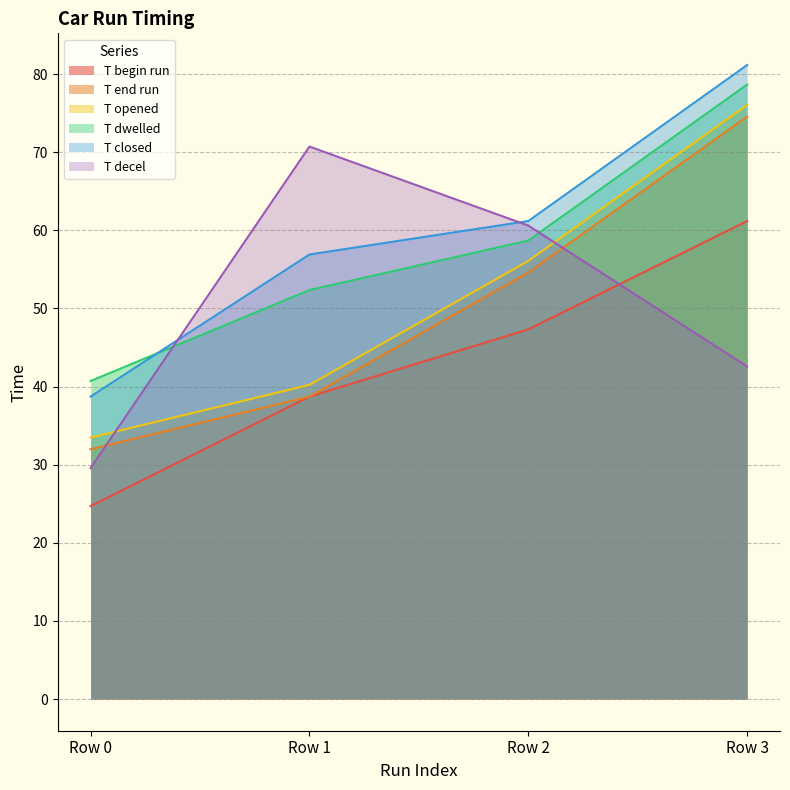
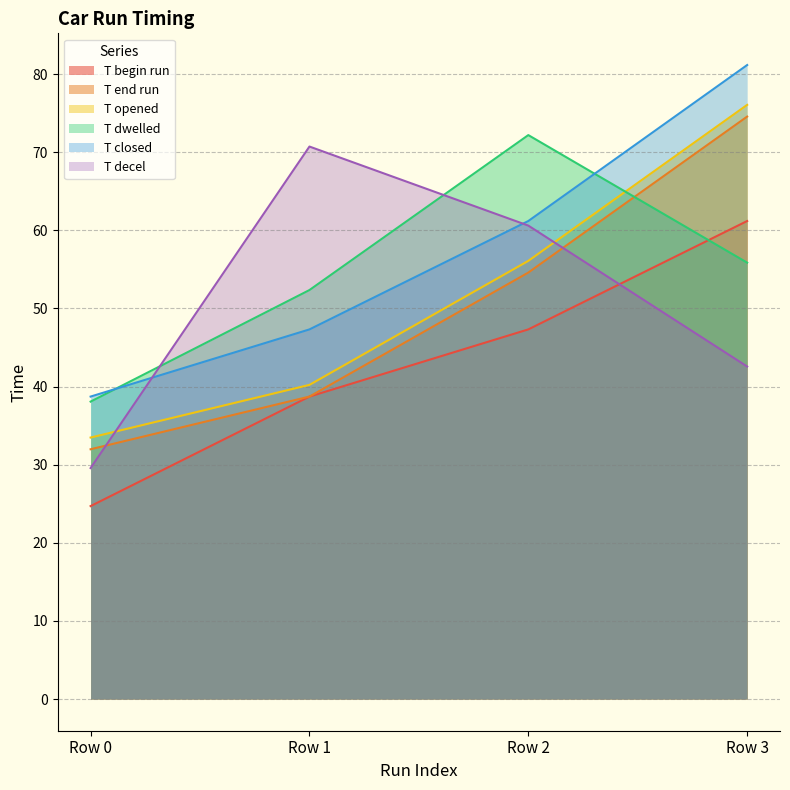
  {
    "T dwelled": {
-     "Row 0": 41,
+     "Row 0": 38,
      "Row 1": 52,
-     "Row 2": 59,
-     "Row 3": 79
+     "Row 2": 72,
+     "Row 3": 56
    },
    "T closed": {
      "Row 0": 39,
-     "Row 1": 57,
+     "Row 1": 47,
      "Row 2": 61,
      "Row 3": 81
    },
    "T decel": {
      "Row 0": 30,
      "Row 1": 71,
      "Row 2": 61,
      "Row 3": 43
    }
  }
